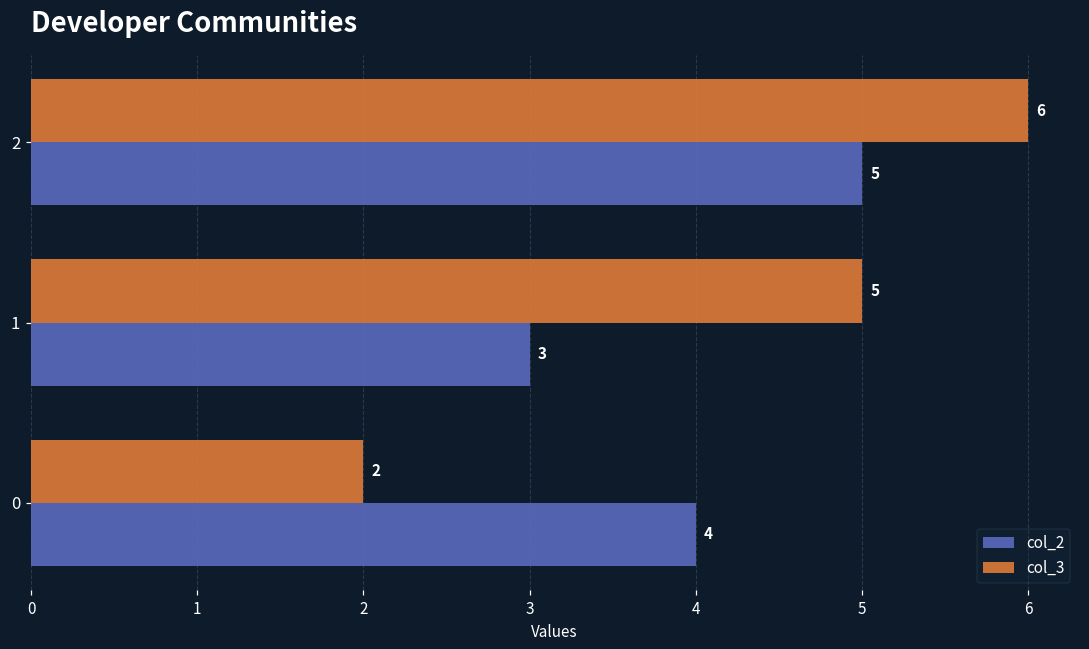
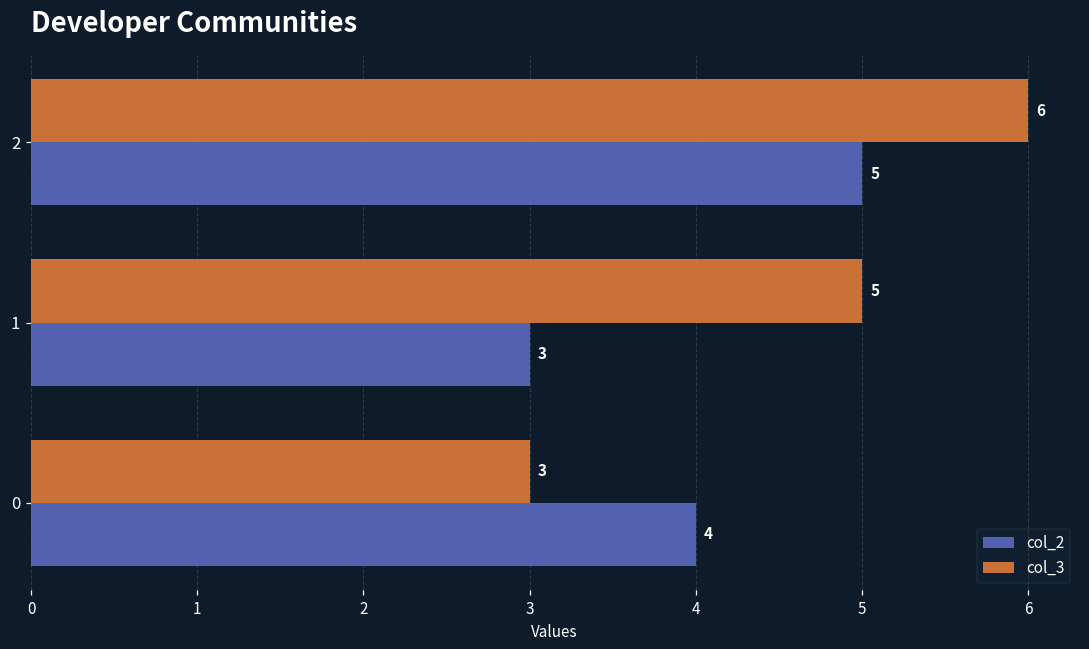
  {
    "col_2": {
      "2": 5,
      "1": 3,
      "0": 4
    },
    "col_3": {
      "2": 6,
      "1": 5,
-     "0": 2
+     "0": 3
    }
  }
